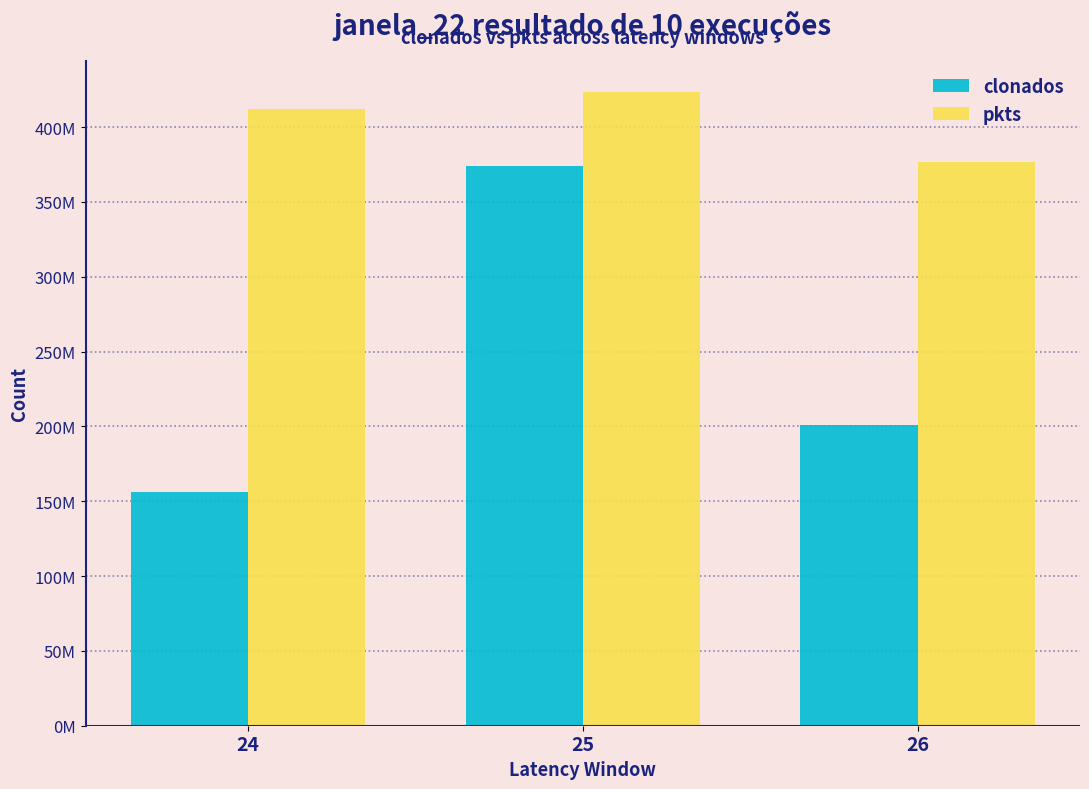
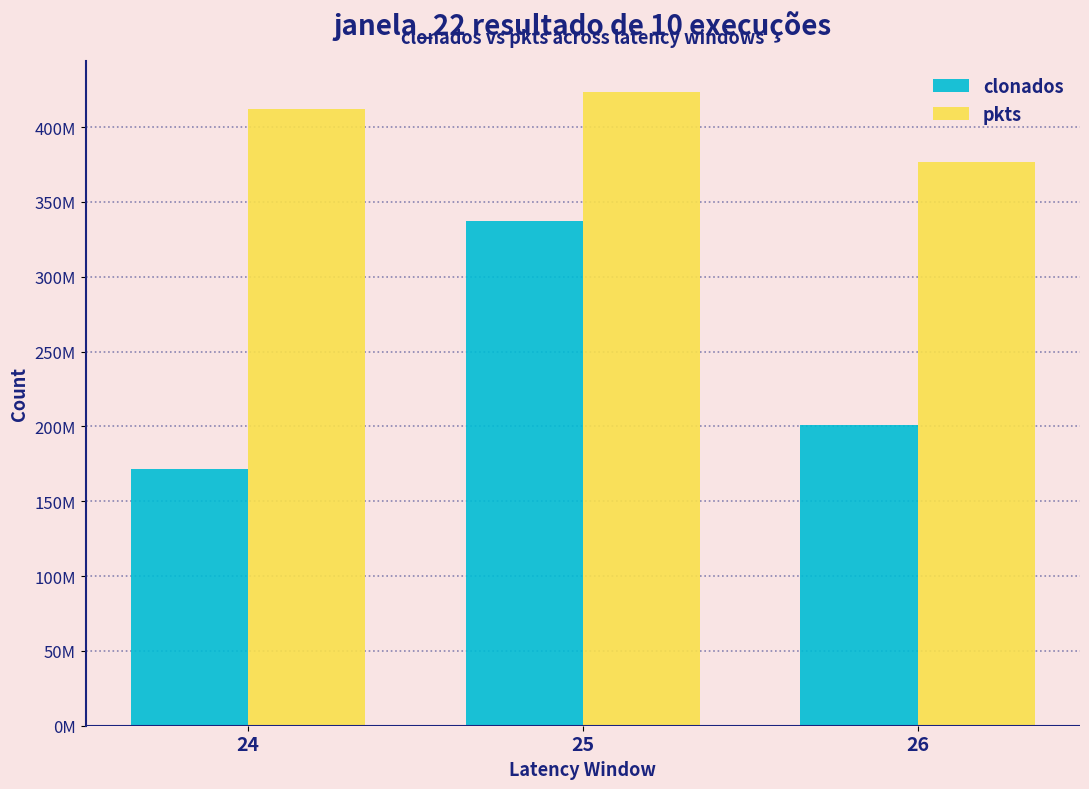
  {
    "clonados": {
-     "24": 156000000,
-     "25": 374000000,
+     "24": 172000000,
+     "25": 337000000,
      "26": 201000000
    },
    "pkts": {
      "24": 412000000,
      "25": 423000000,
      "26": 377000000
    }
  }
